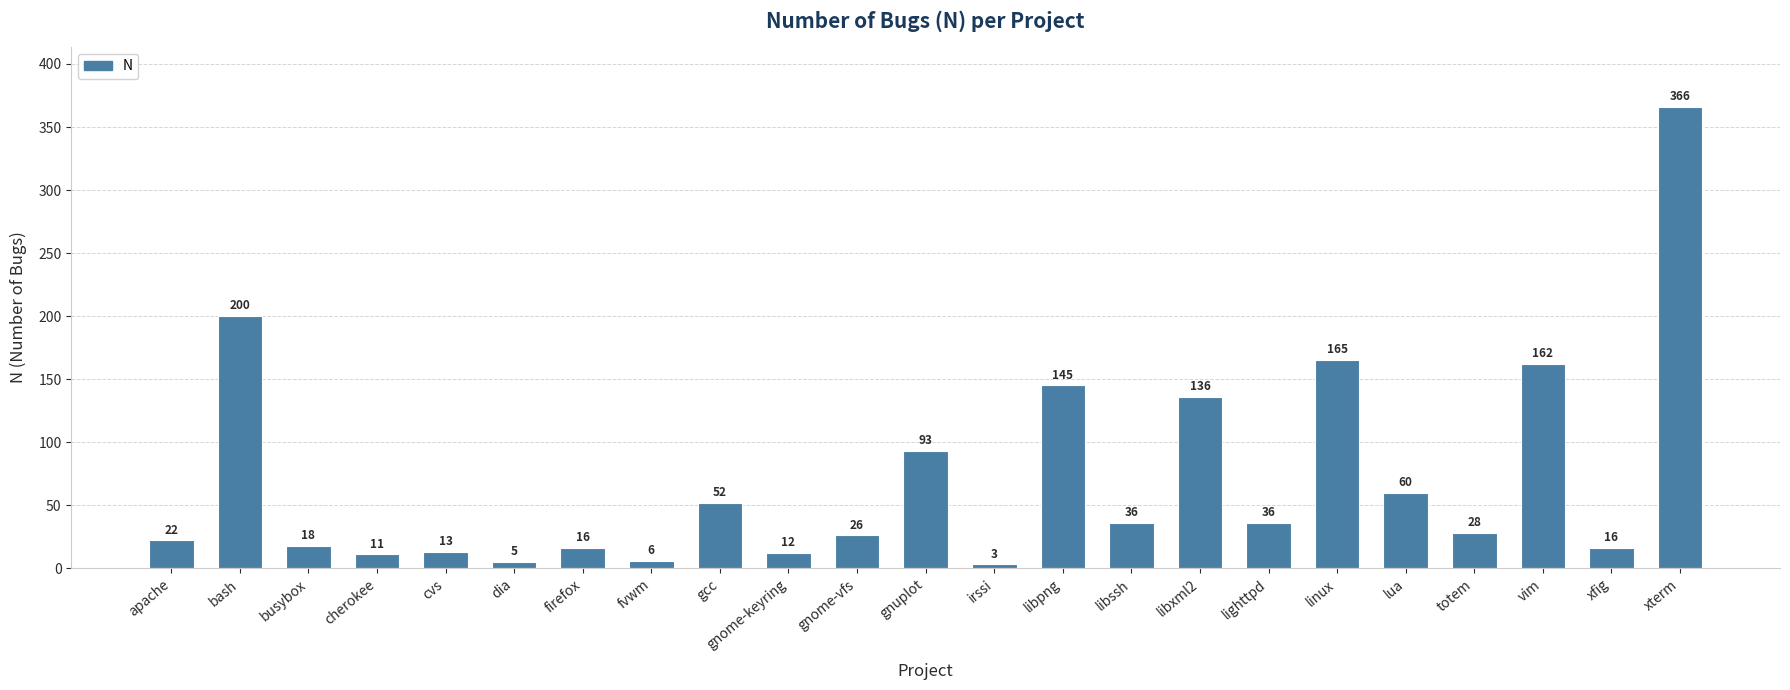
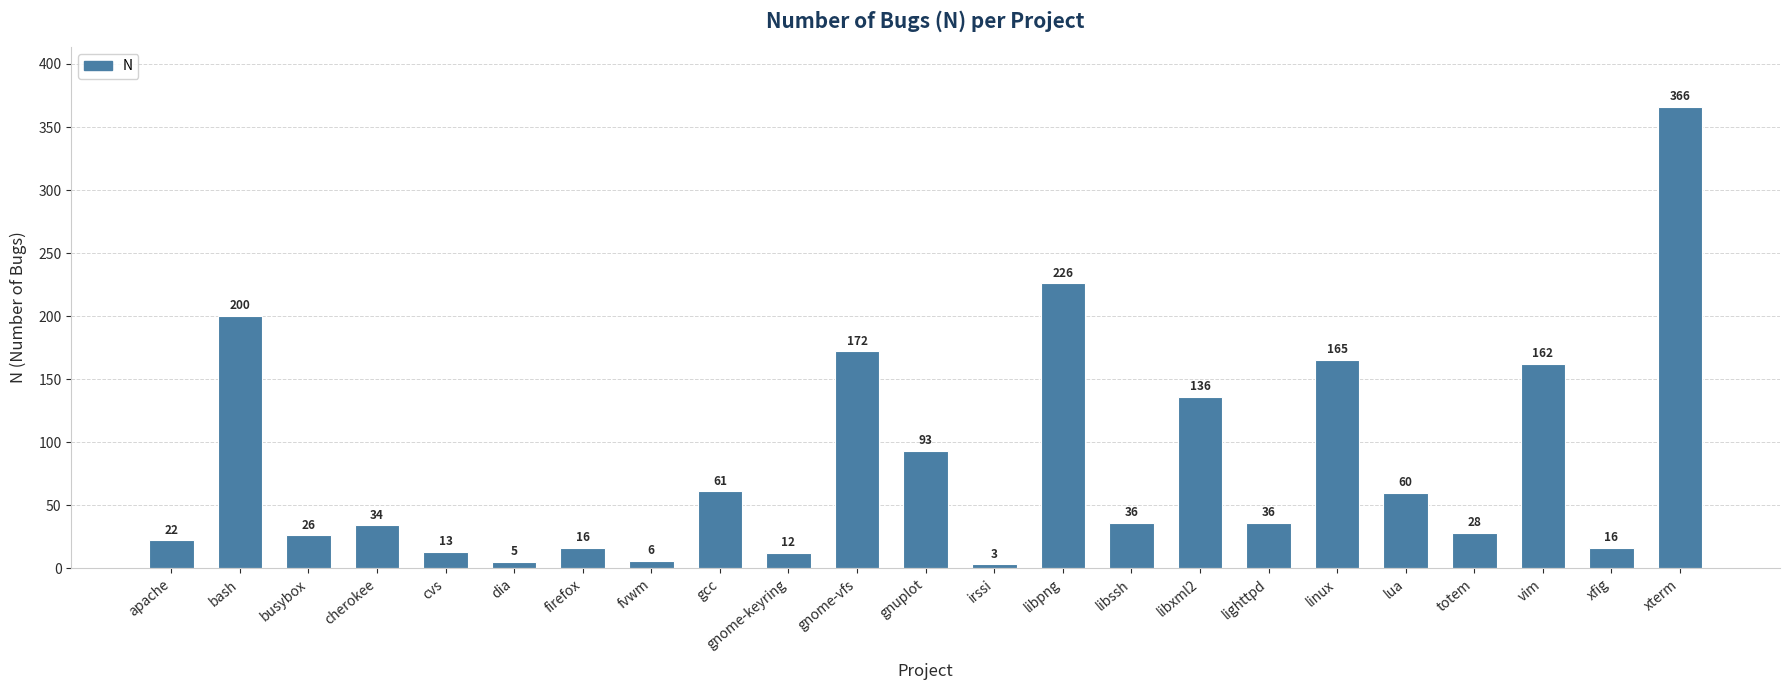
  {
    "apache": 22,
    "bash": 200,
-   "busybox": 18,
-   "cherokee": 11,
+   "busybox": 26,
+   "cherokee": 34,
    "cvs": 13,
    "dia": 5,
    "firefox": 16,
    "fvwm": 6,
-   "gcc": 52,
+   "gcc": 61,
    "gnome-keyring": 12,
-   "gnome-vfs": 26,
+   "gnome-vfs": 172,
    "gnuplot": 93,
    "irssi": 3,
-   "libpng": 145,
+   "libpng": 226,
    "libssh": 36,
    "libxml2": 136,
    "lighttpd": 36,
    "linux": 165,
    "lua": 60,
    "totem": 28,
    "vim": 162,
    "xfig": 16,
    "xterm": 366
  }
